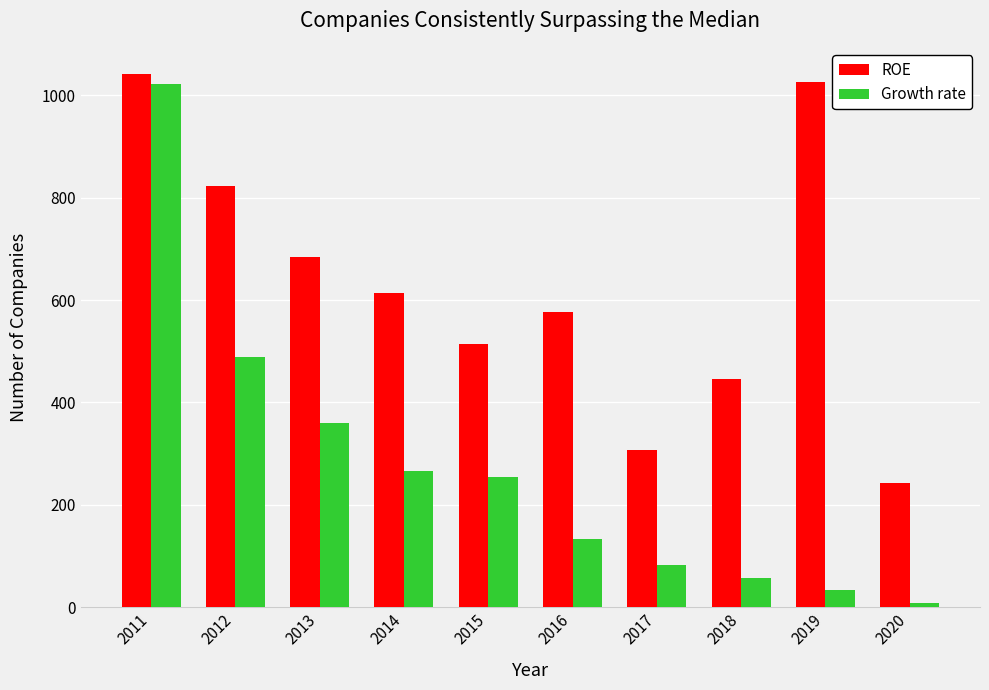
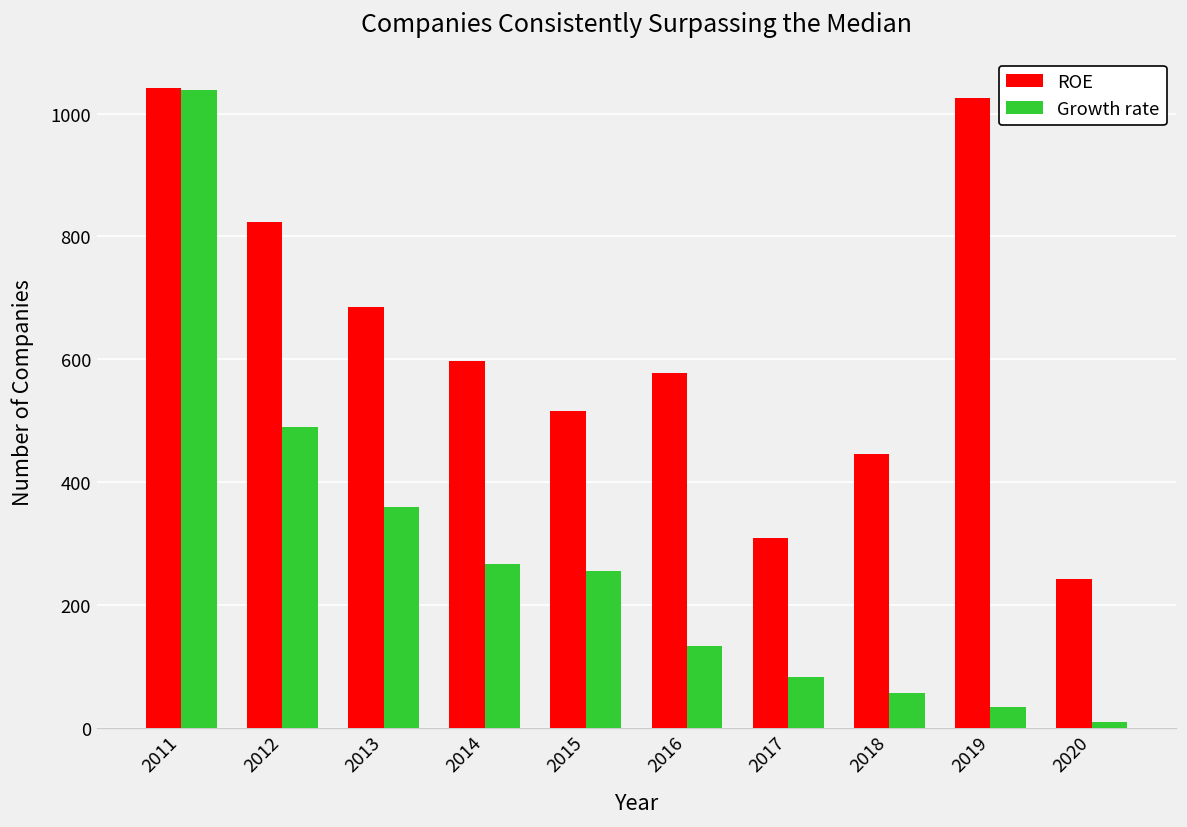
  {
    "ROE": {
      "2011": 1040,
      "2012": 820,
      "2013": 690,
-     "2014": 610,
+     "2014": 600,
      "2015": 520,
      "2016": 580,
      "2017": 310,
      "2018": 450,
      "2019": 1030,
      "2020": 240
    },
    "Growth rate": {
-     "2011": 1020,
+     "2011": 1040,
      "2012": 490,
      "2013": 360,
      "2014": 270,
      "2015": 260,
      "2016": 130,
      "2017": 80,
      "2018": 60,
      "2019": 30,
      "2020": 10
    }
  }
